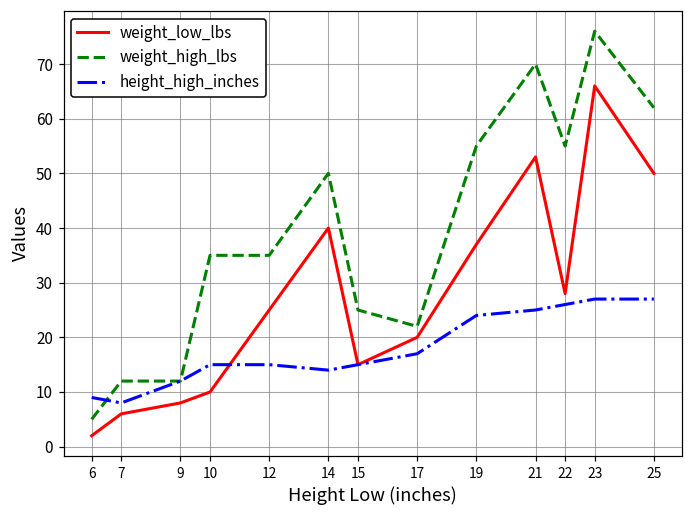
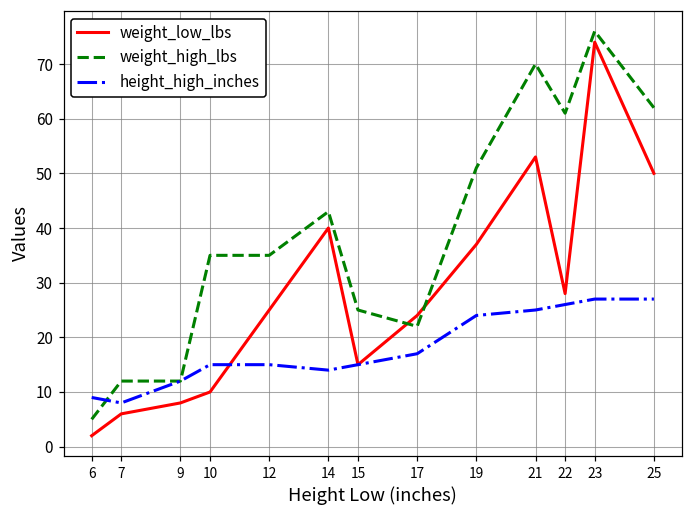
  {
    "weight_low_lbs": {
      "6": 2,
      "7": 6,
      "9": 8,
      "10": 10,
      "12": 25,
      "14": 40,
-     "17": 20,
+     "17": 24,
      "19": 37,
      "21": 53,
      "22": 28,
-     "23": 66,
+     "23": 74,
      "25": 50
    },
    "weight_high_lbs": {
      "6": 5,
      "7": 12,
      "10": 35,
      "12": 35,
-     "14": 50,
+     "14": 43,
      "15": 25,
      "17": 22,
-     "19": 55,
+     "19": 51,
      "21": 70,
-     "22": 55,
+     "22": 61,
      "23": 76,
      "25": 62
    },
    "height_high_inches": {
      "6": 9,
      "7": 8,
      "10": 15,
      "12": 15,
      "14": 14,
      "17": 17,
      "19": 24,
      "21": 25,
      "22": 26,
      "23": 27,
      "25": 27
    }
  }
